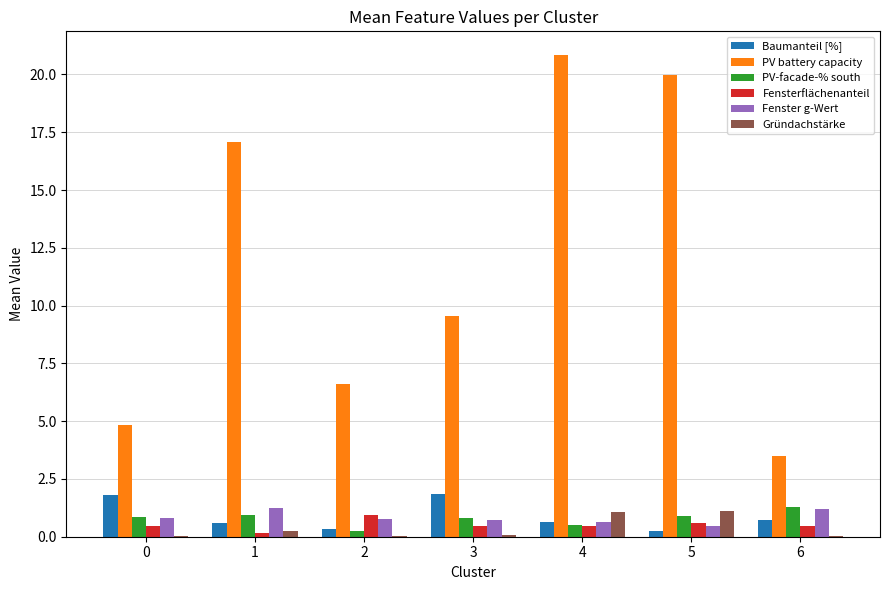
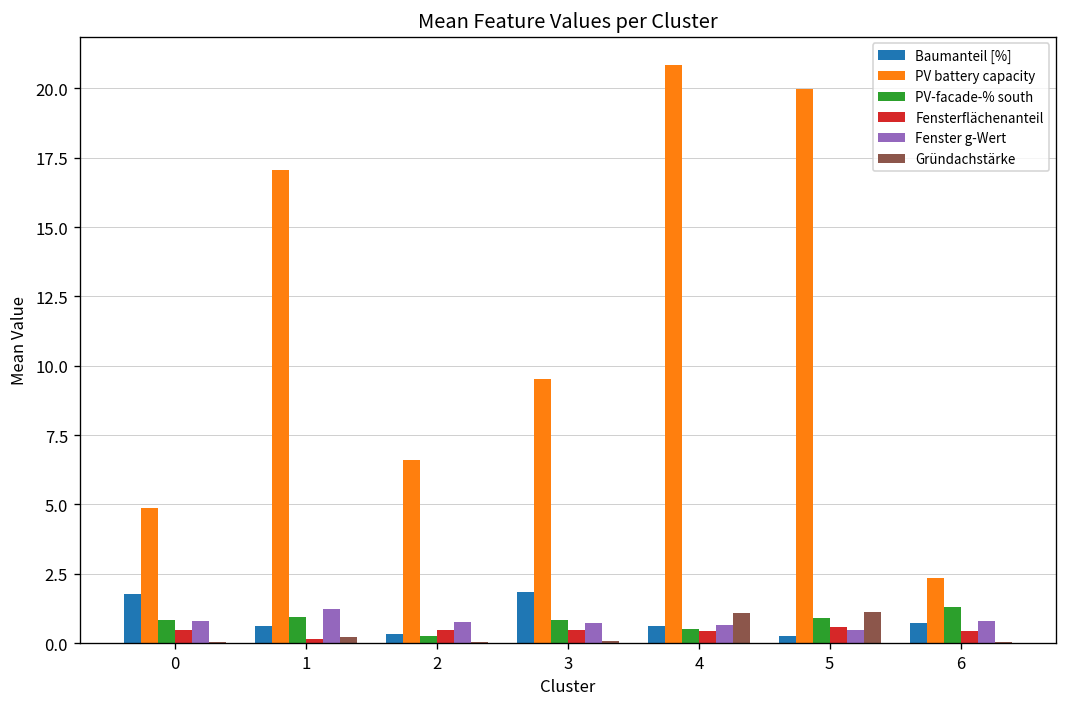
  {
    "Baumanteil [%]": {
      "0": 1.8,
      "1": 0.6,
      "2": 0.3,
      "3": 1.8,
      "4": 0.6,
      "5": 0.2,
      "6": 0.7
    },
    "PV battery capacity": {
      "0": 4.9,
      "1": 17.1,
      "2": 6.6,
      "3": 9.5,
      "4": 20.8,
      "5": 20.0,
-     "6": 3.5
+     "6": 2.4
    },
    "PV-facade-% south": {
      "0": 0.8,
      "1": 1.0,
      "2": 0.3,
      "3": 0.8,
      "4": 0.5,
      "5": 0.9,
      "6": 1.3
    },
    "Fensterflächenanteil": {
      "0": 0.5,
      "1": 0.2,
-     "2": 1.0,
+     "2": 0.5,
      "3": 0.5,
      "4": 0.5,
      "5": 0.6,
      "6": 0.5
    },
    "Fenster g-Wert": {
      "0": 0.8,
      "1": 1.2,
      "2": 0.7,
      "3": 0.7,
      "4": 0.7,
      "5": 0.5,
-     "6": 1.2
+     "6": 0.8
    },
    "Gründachstärke": {
      "1": 0.2,
      "4": 1.1,
      "5": 1.1
    }
  }
